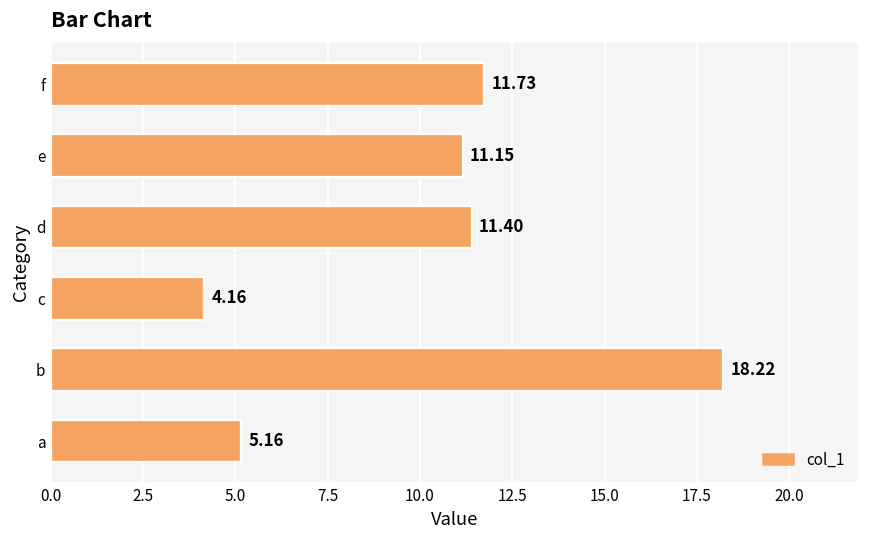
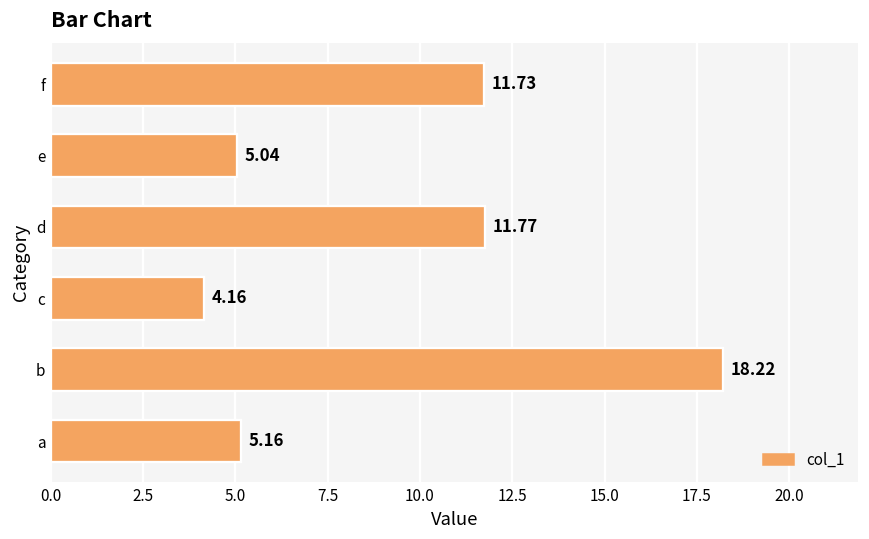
  {
    "f": 11.73,
-   "e": 11.15,
-   "d": 11.40,
+   "e": 5.04,
+   "d": 11.77,
    "c": 4.16,
    "b": 18.22,
    "a": 5.16
  }
